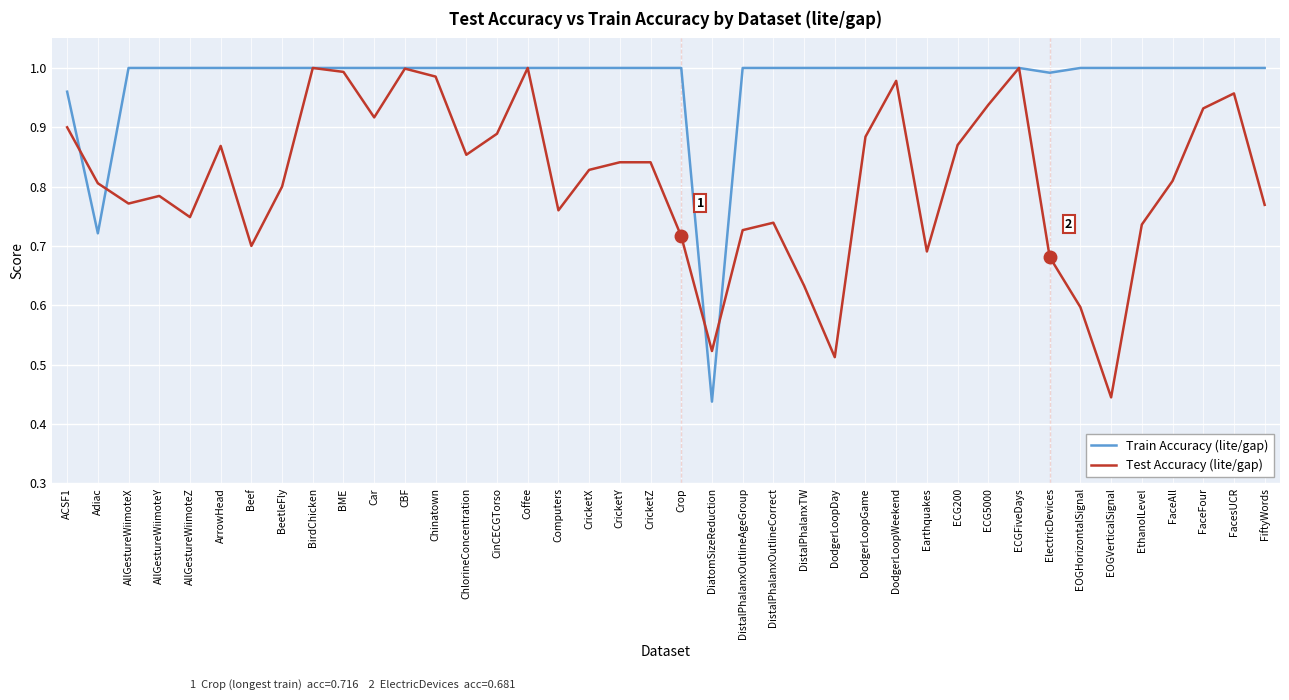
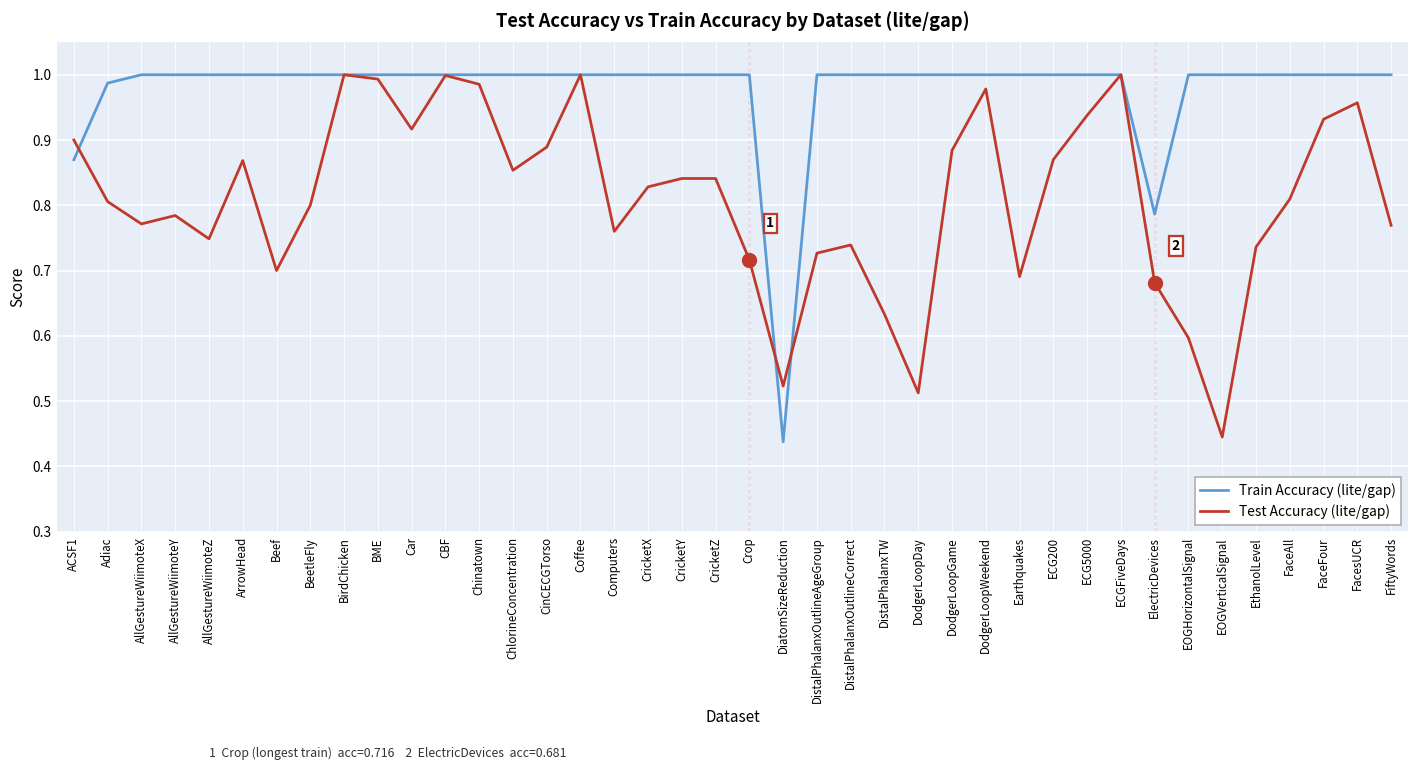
  {
    "Train Accuracy (lite/gap)": {
-     "ACSF1": 0.96,
-     "Adiac": 0.72,
+     "ACSF1": 0.87,
+     "Adiac": 0.99,
      "AllGestureWiimoteX": 1.00,
      "AllGestureWiimoteY": 1.00,
      "AllGestureWiimoteZ": 1.00,
      "ArrowHead": 1.00,
      "Beef": 1.00,
      "BeetleFly": 1.00,
      "BME": 1.00,
      "Car": 1.00,
      "Chinatown": 1.00,
      "ChlorineConcentration": 1.00,
      "CinCECGTorso": 1.00,
      "Computers": 1.00,
      "CricketX": 1.00,
      "CricketY": 1.00,
      "CricketZ": 1.00,
      "Crop": 1.00,
      "DiatomSizeReduction": 0.44,
      "DistalPhalanxOutlineAgeGroup": 1.00,
      "DistalPhalanxOutlineCorrect": 1.00,
      "DistalPhalanxTW": 1.00,
      "DodgerLoopDay": 1.00,
      "DodgerLoopGame": 1.00,
      "DodgerLoopWeekend": 1.00,
      "Earthquakes": 1.00,
      "ECG200": 1.00,
      "ECG5000": 1.00,
-     "ElectricDevices": 0.99,
+     "ElectricDevices": 0.79,
      "EOGHorizontalSignal": 1.00,
      "EOGVerticalSignal": 1.00,
      "EthanolLevel": 1.00,
      "FaceAll": 1.00,
      "FaceFour": 1.00,
      "FacesUCR": 1.00,
      "FiftyWords": 1.00
    }
  }
